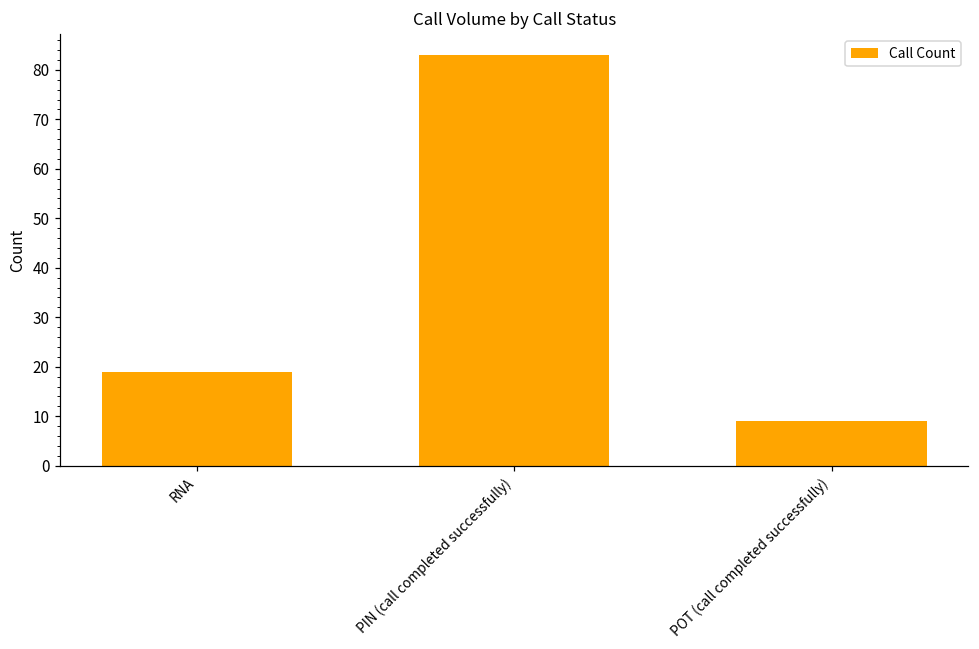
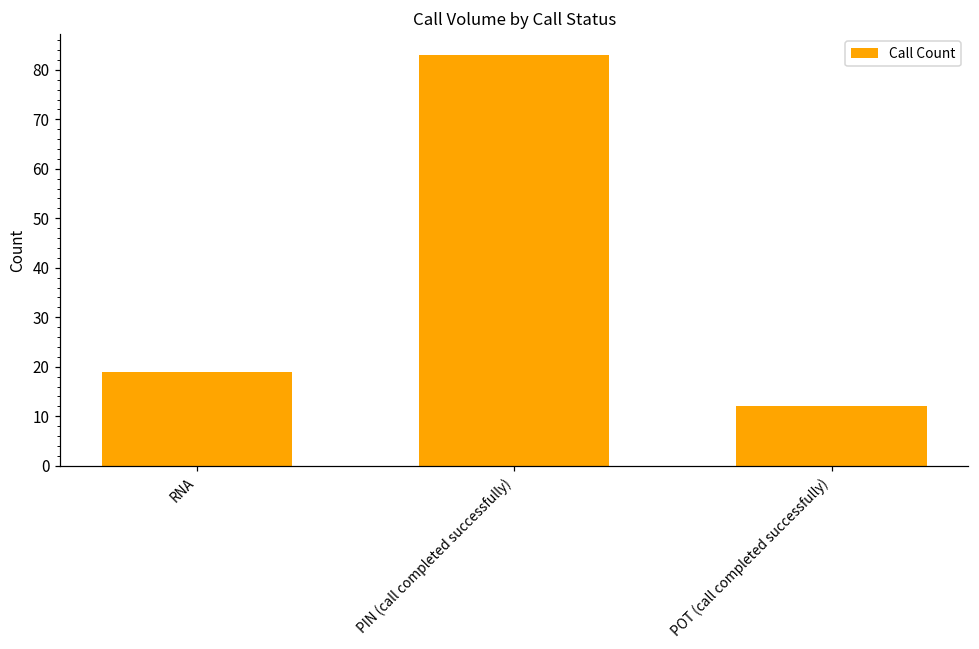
  {
    "RNA": 19,
    "PIN (call completed successfully)": 83,
-   "POT (call completed successfully)": 9
+   "POT (call completed successfully)": 12
  }
